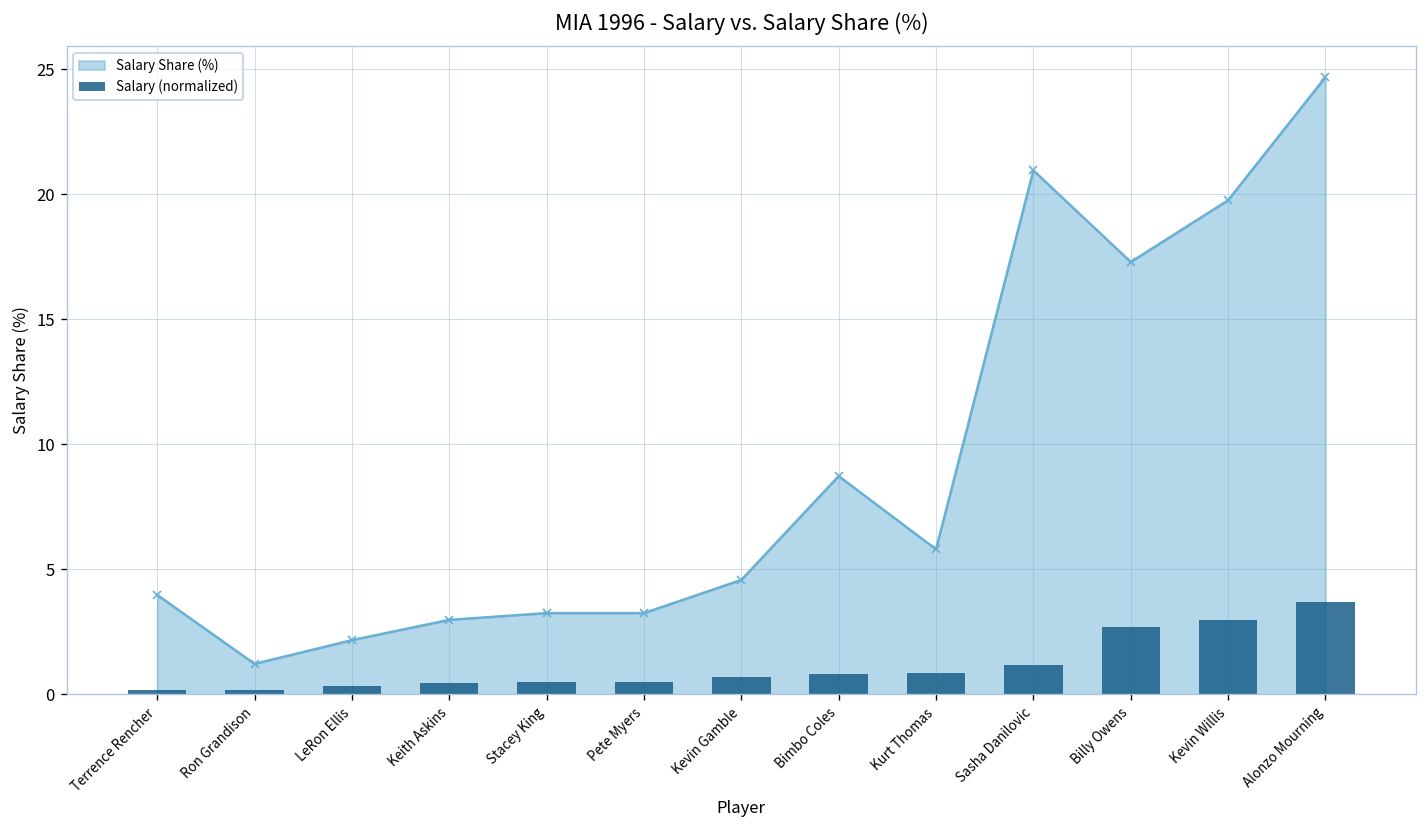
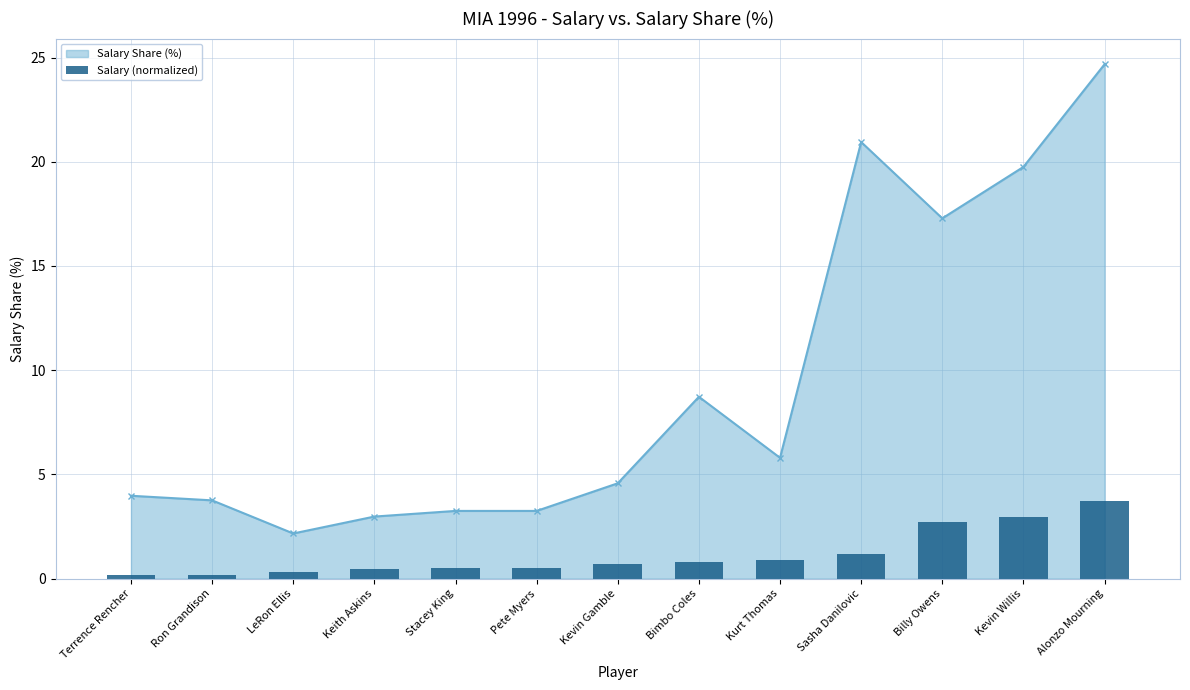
  {
    "Salary (normalized)": {
      "Terrence Rencher": 0.2,
      "Ron Grandison": 0.2,
      "LeRon Ellis": 0.3,
      "Keith Askins": 0.4,
      "Stacey King": 0.5,
      "Pete Myers": 0.5,
      "Kevin Gamble": 0.7,
      "Bimbo Coles": 0.8,
      "Kurt Thomas": 0.9,
      "Sasha Danilovic": 1.2,
      "Billy Owens": 2.7,
      "Kevin Willis": 3.0,
      "Alonzo Mourning": 3.7
    },
    "Salary Share (%)": {
      "Terrence Rencher": 4.0,
-     "Ron Grandison": 1.2,
+     "Ron Grandison": 3.8,
      "LeRon Ellis": 2.2,
      "Keith Askins": 3.0,
      "Stacey King": 3.2,
      "Pete Myers": 3.2,
      "Kevin Gamble": 4.6,
      "Bimbo Coles": 8.7,
      "Kurt Thomas": 5.8,
      "Sasha Danilovic": 20.9,
      "Billy Owens": 17.3,
      "Kevin Willis": 19.8,
      "Alonzo Mourning": 24.7
    }
  }
